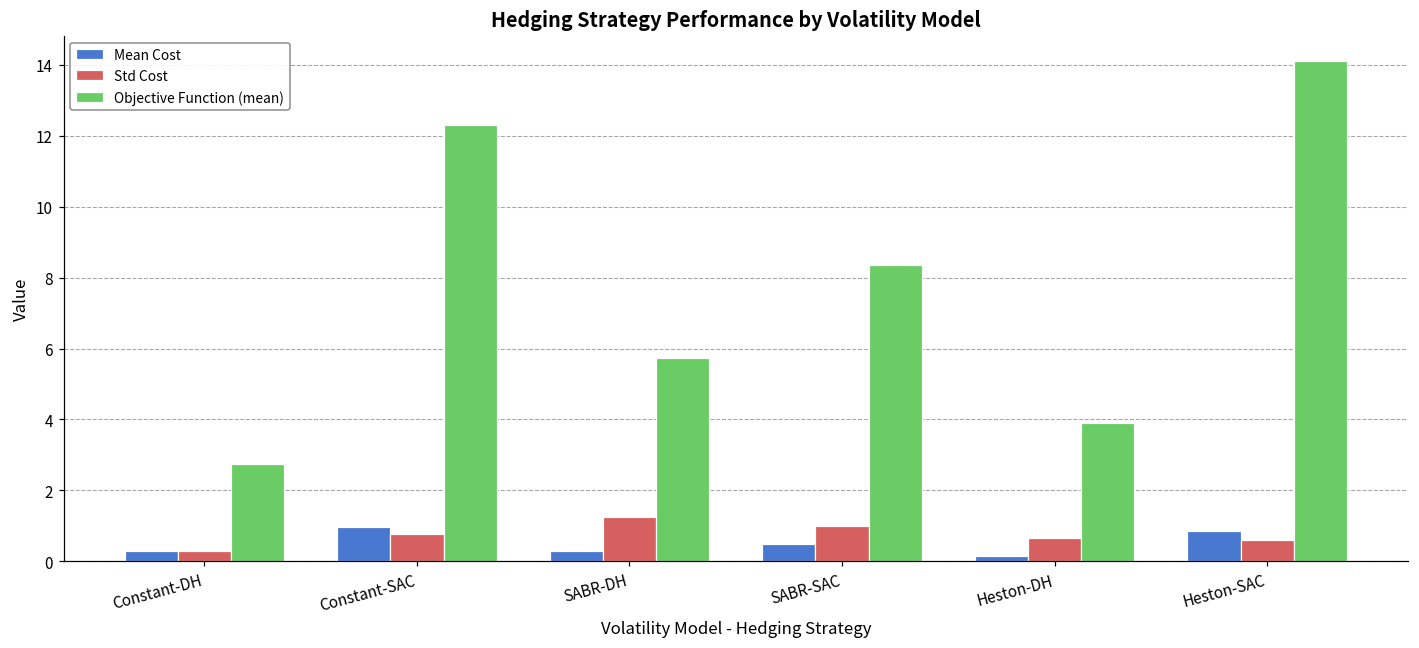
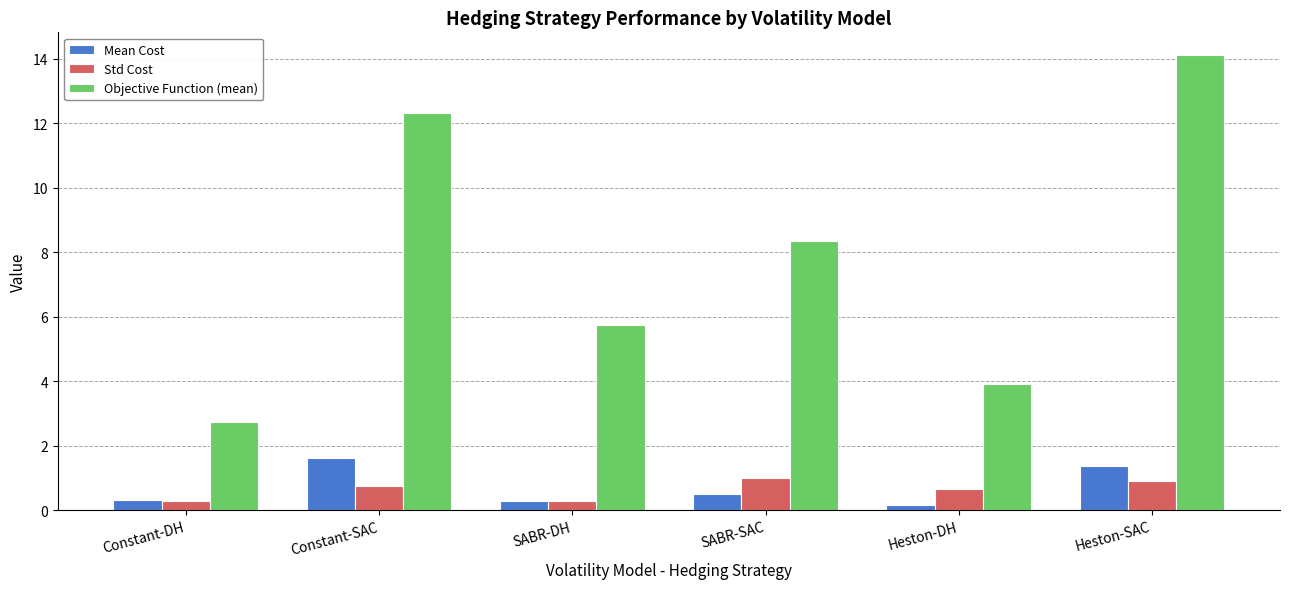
  {
    "Mean Cost": {
      "Constant-DH": 0.3,
-     "Constant-SAC": 1.0,
+     "Constant-SAC": 1.6,
      "SABR-DH": 0.3,
      "SABR-SAC": 0.5,
      "Heston-DH": 0.1,
-     "Heston-SAC": 0.9
+     "Heston-SAC": 1.4
    },
    "Std Cost": {
      "Constant-DH": 0.3,
      "Constant-SAC": 0.8,
-     "SABR-DH": 1.3,
+     "SABR-DH": 0.3,
      "SABR-SAC": 1.0,
      "Heston-DH": 0.6,
-     "Heston-SAC": 0.6
+     "Heston-SAC": 0.9
    },
    "Objective Function (mean)": {
      "Constant-DH": 2.7,
      "Constant-SAC": 12.3,
      "SABR-DH": 5.7,
      "SABR-SAC": 8.4,
      "Heston-DH": 3.9,
      "Heston-SAC": 14.1
    }
  }
